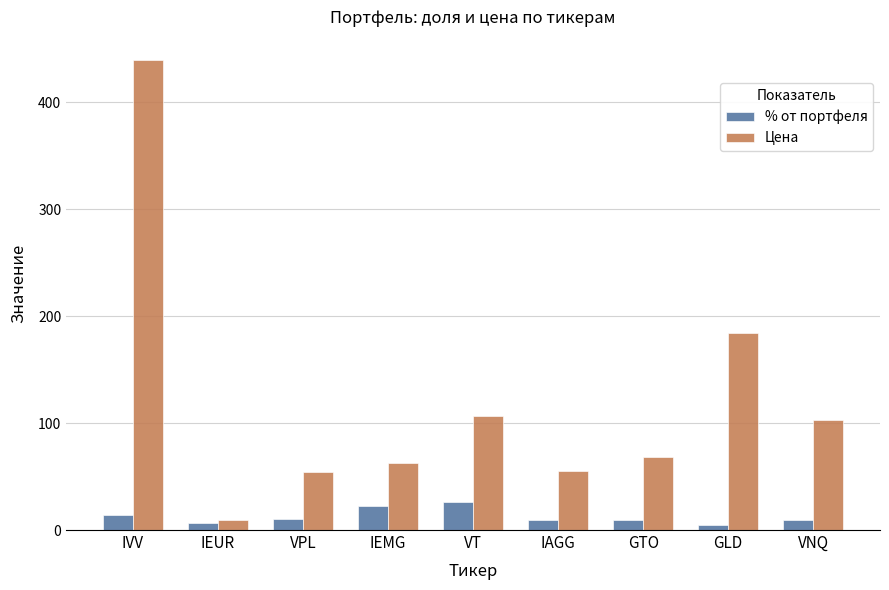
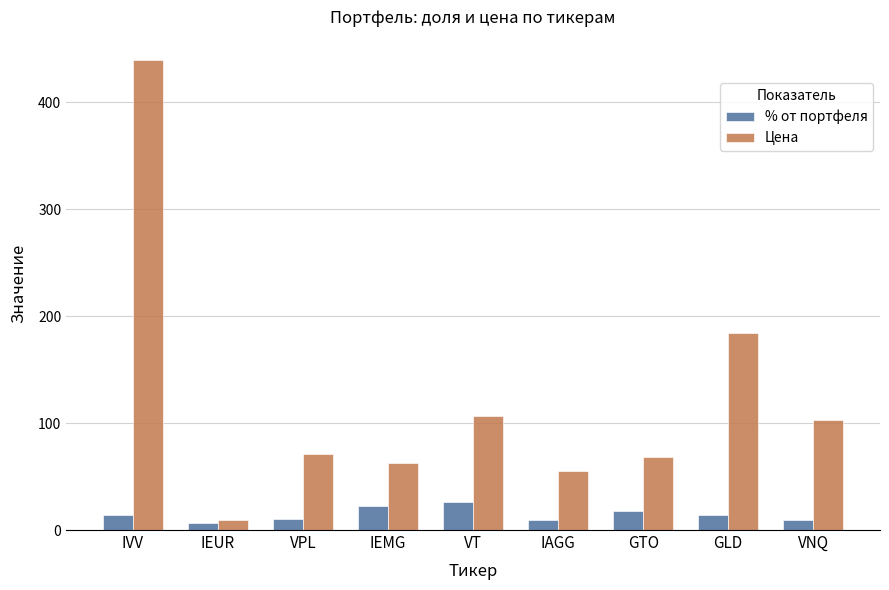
  {
    "% от портфеля": {
      "IVV": 14,
      "IEUR": 6,
      "VPL": 10,
      "IEMG": 23,
      "VT": 26,
      "IAGG": 10,
-     "GTO": 10,
-     "GLD": 5,
+     "GTO": 18,
+     "GLD": 14,
      "VNQ": 10
    },
    "Цена": {
      "IVV": 439,
      "IEUR": 9,
-     "VPL": 54,
+     "VPL": 71,
      "IEMG": 62,
      "VT": 107,
      "IAGG": 55,
      "GTO": 68,
      "GLD": 184,
      "VNQ": 103
    }
  }
